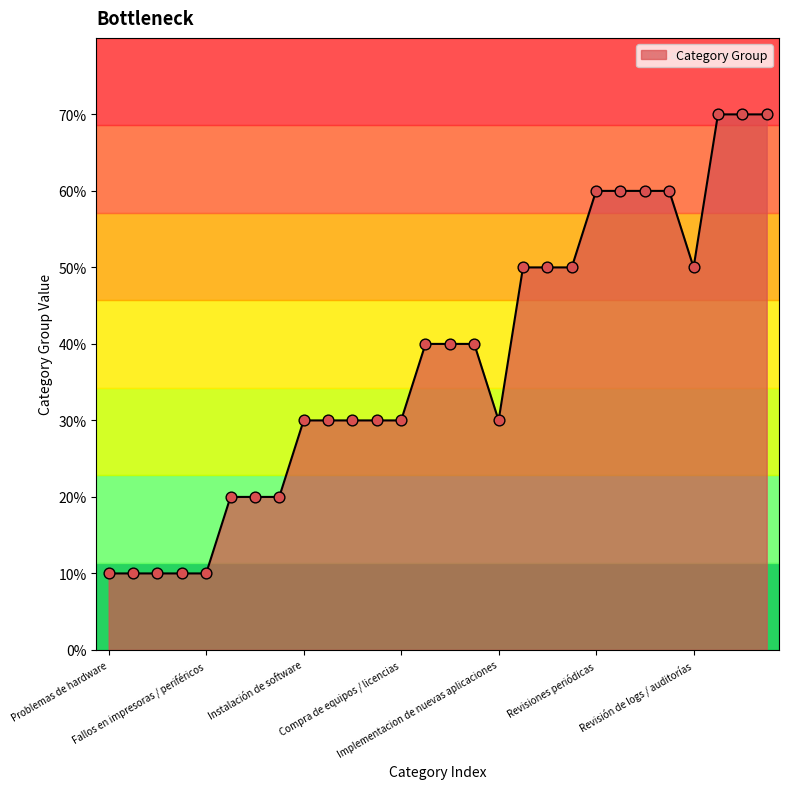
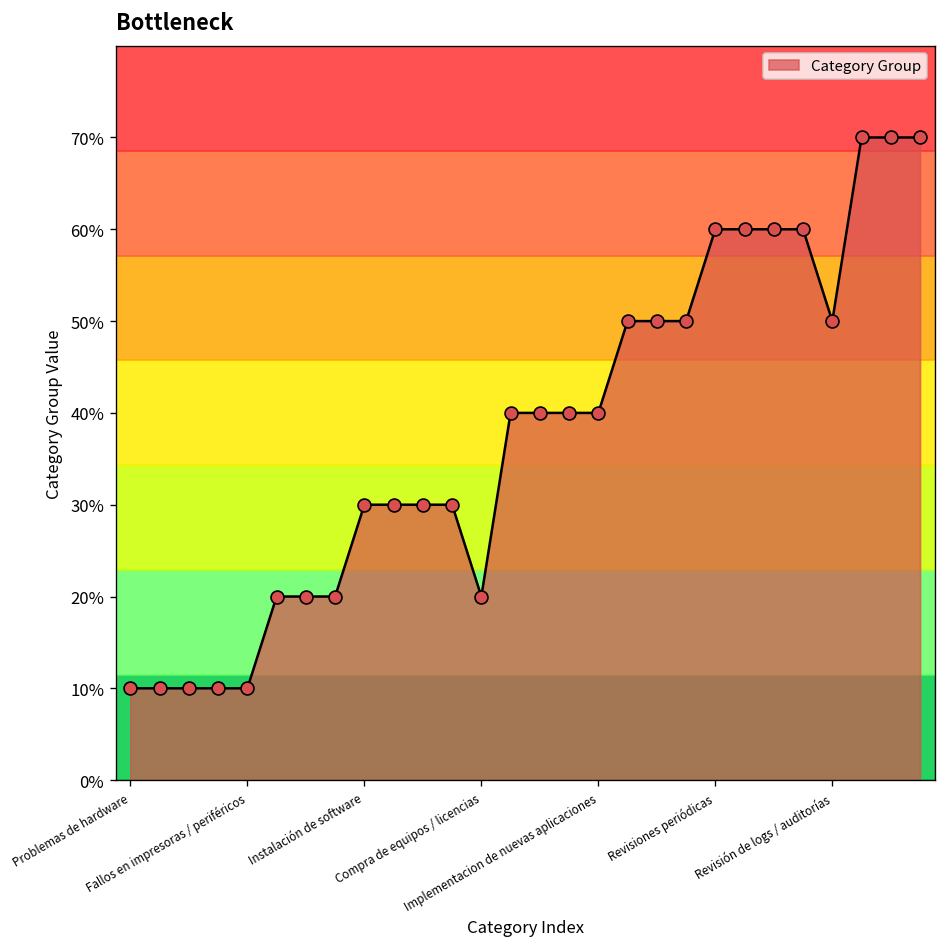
  {
    "Problemas de hardware": "10%",
    "Fallos en impresoras / periféricos": "10%",
    "Instalación de software": "30%",
-   "Compra de equipos / licencias": "30%",
-   "Implementacion de nuevas aplicaciones": "30%",
+   "Compra de equipos / licencias": "20%",
+   "Implementacion de nuevas aplicaciones": "40%",
    "Revisiones periódicas": "60%",
    "Revisión de logs / auditorías": "50%"
  }
